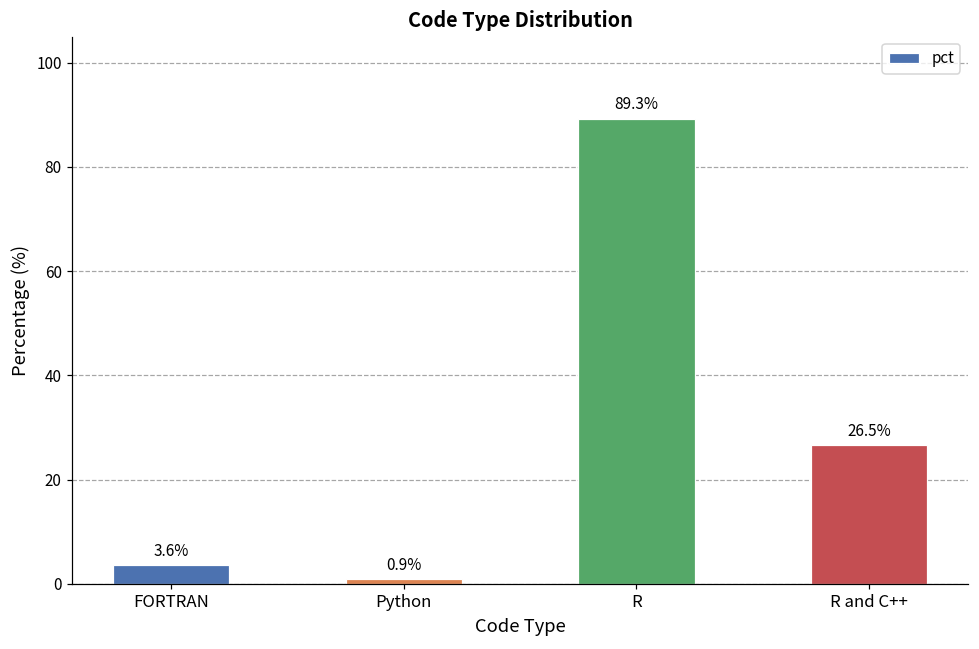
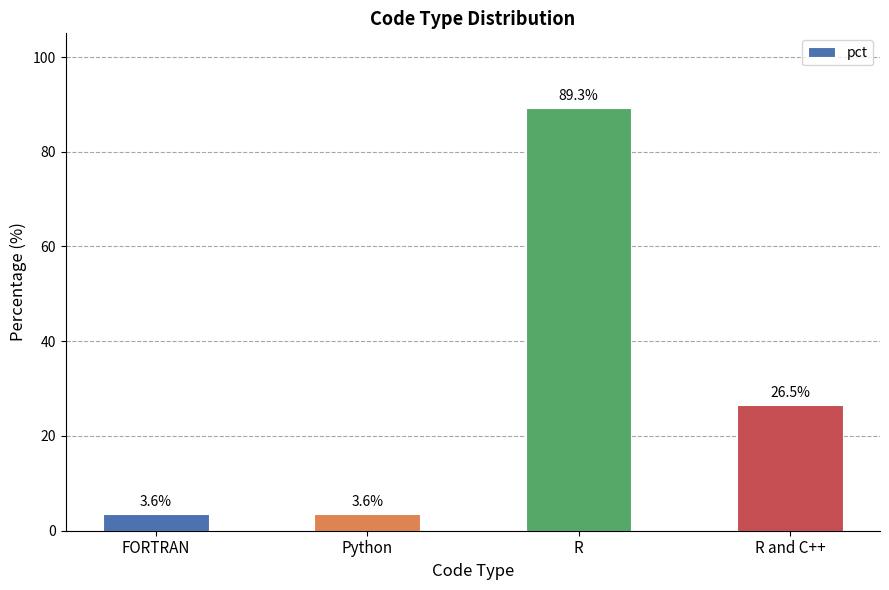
  {
    "FORTRAN": "3.6%",
-   "Python": "0.9%",
+   "Python": "3.6%",
    "R": "89.3%",
    "R and C++": "26.5%"
  }
